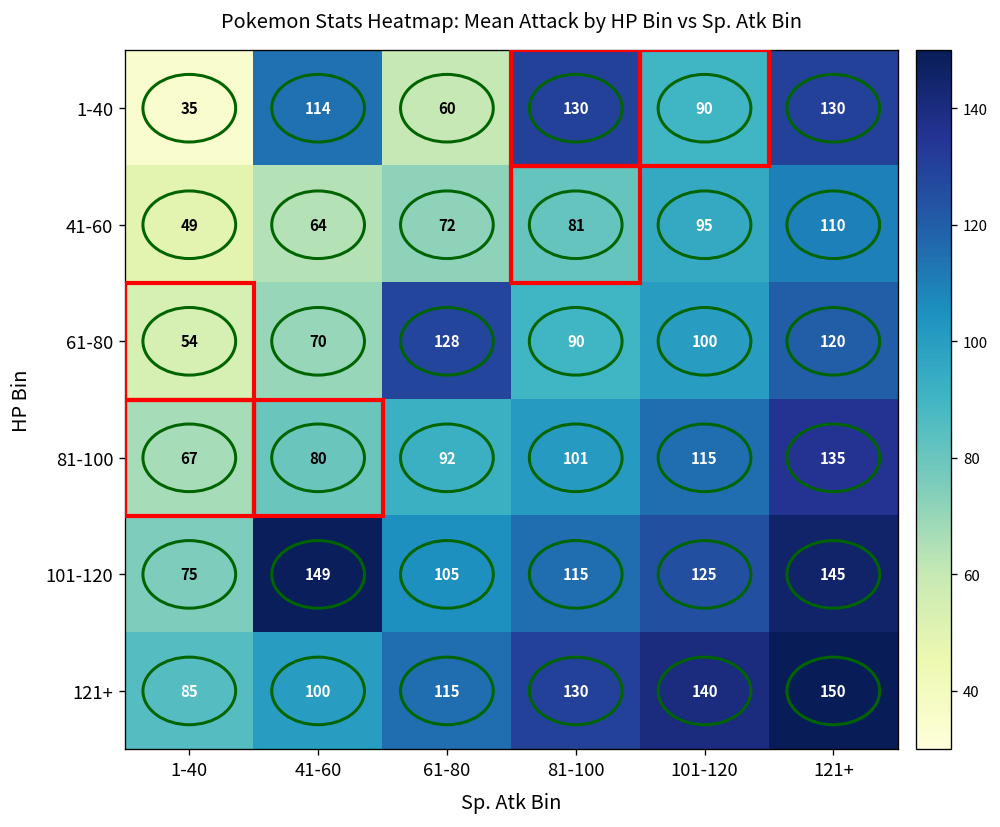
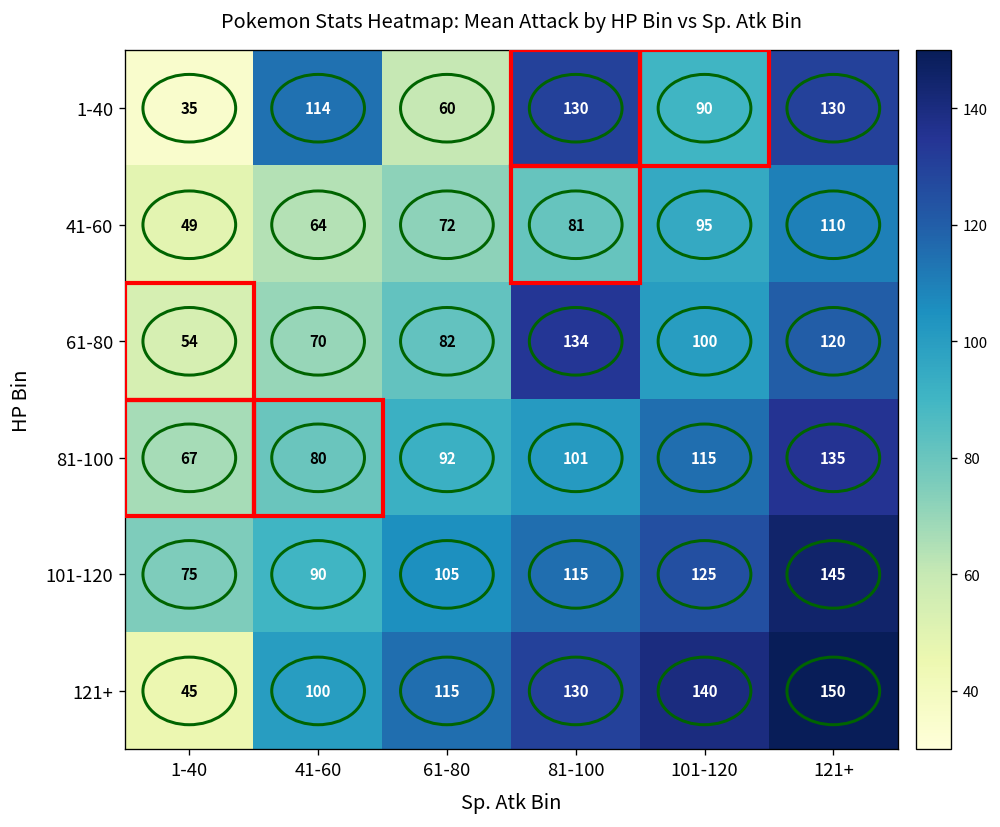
  {
    "1-40": {
      "1-40": 35,
      "41-60": 114,
      "61-80": 60,
      "81-100": 130,
      "101-120": 90,
      "121+": 130
    },
    "41-60": {
      "1-40": 49,
      "41-60": 64,
      "61-80": 72,
      "81-100": 81,
      "101-120": 95,
      "121+": 110
    },
    "61-80": {
      "1-40": 54,
      "41-60": 70,
-     "61-80": 128,
-     "81-100": 90,
+     "61-80": 82,
+     "81-100": 134,
      "101-120": 100,
      "121+": 120
    },
    "81-100": {
      "1-40": 67,
      "41-60": 80,
      "61-80": 92,
      "81-100": 101,
      "101-120": 115,
      "121+": 135
    },
    "101-120": {
      "1-40": 75,
-     "41-60": 149,
+     "41-60": 90,
      "61-80": 105,
      "81-100": 115,
      "101-120": 125,
      "121+": 145
    },
    "121+": {
-     "1-40": 85,
+     "1-40": 45,
      "41-60": 100,
      "61-80": 115,
      "81-100": 130,
      "101-120": 140,
      "121+": 150
    }
  }
